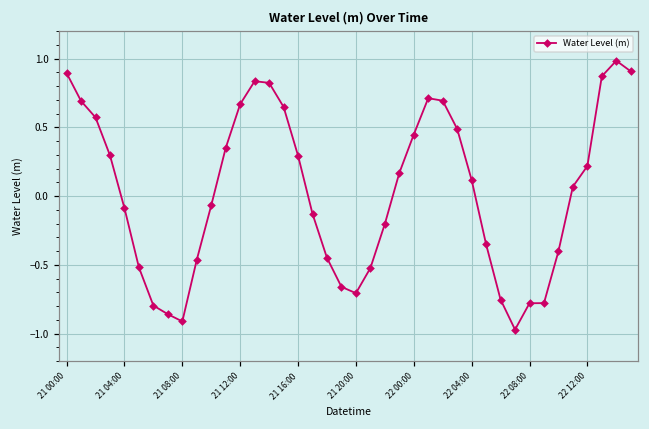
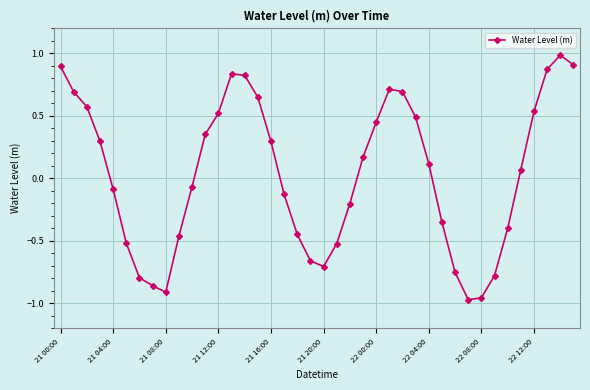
  {
    "21 00:00": 0.90,
    "21 04:00": -0.09,
    "21 08:00": -0.91,
-   "21 12:00": 0.67,
+   "21 12:00": 0.52,
    "21 16:00": 0.29,
    "21 20:00": -0.71,
    "22 00:00": 0.45,
    "22 04:00": 0.12,
-   "22 08:00": -0.78,
-   "22 12:00": 0.22
+   "22 08:00": -0.96,
+   "22 12:00": 0.53
  }
